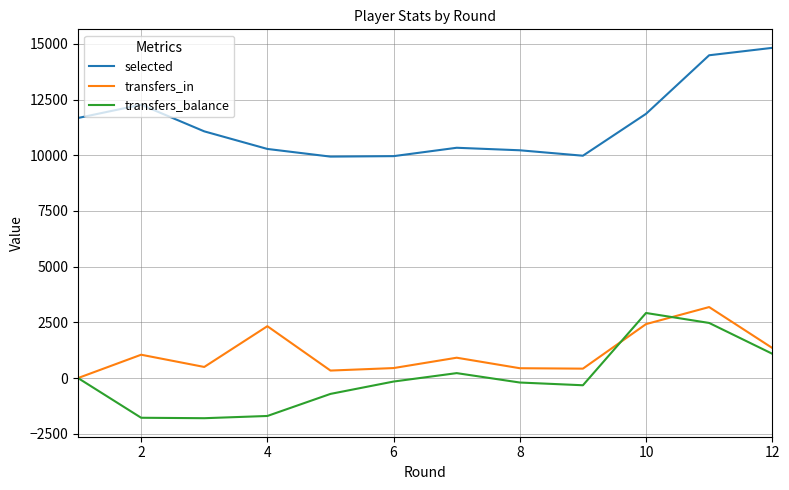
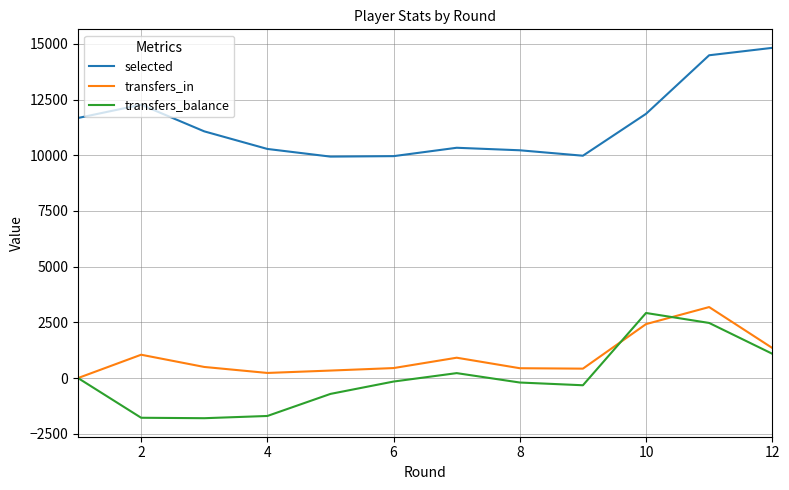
  {
    "selected": {
      "4": 10300,
      "6": 10000,
      "8": 10200,
      "10": 11900,
      "12": 14800
    },
    "transfers_in": {
      "2": 1000,
-     "4": 2300,
+     "4": 200,
      "6": 400,
      "8": 400,
      "10": 2400,
      "12": 1400
    },
    "transfers_balance": {
      "2": -1800,
      "4": -1700,
      "6": -200,
      "8": -200,
      "10": 2900,
      "12": 1100
    }
  }
